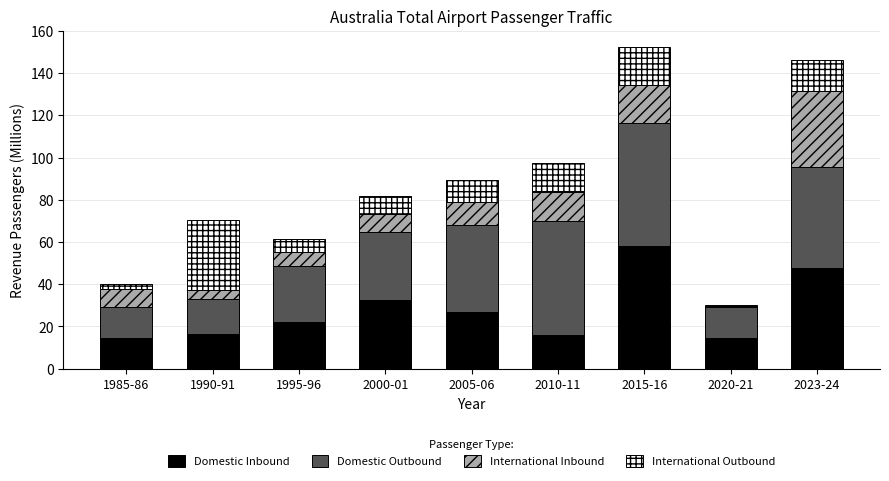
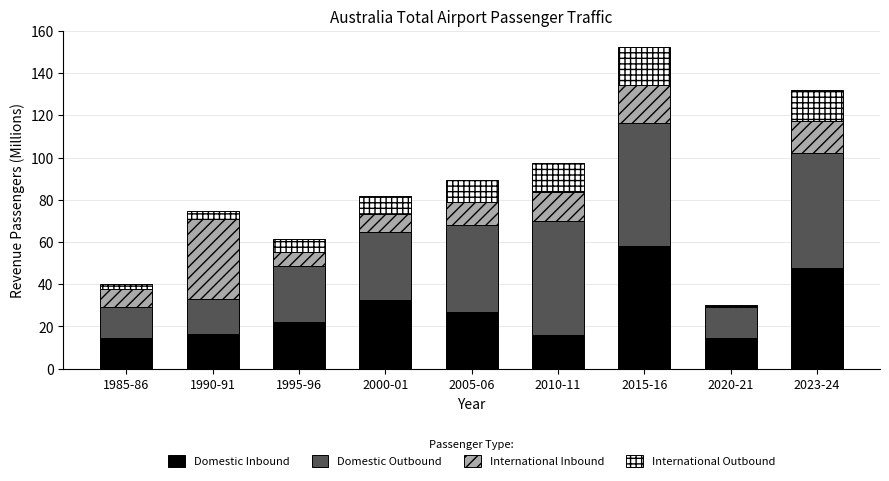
  {
    "Domestic Inbound": {
      "1985-86": 15,
      "1990-91": 17,
      "1995-96": 22,
      "2000-01": 32,
      "2005-06": 27,
      "2010-11": 16,
      "2015-16": 58,
      "2020-21": 15,
      "2023-24": 48
    },
    "Domestic Outbound": {
      "1985-86": 15,
      "1990-91": 17,
      "1995-96": 27,
      "2000-01": 32,
      "2005-06": 41,
      "2010-11": 54,
      "2015-16": 58,
      "2020-21": 15,
-     "2023-24": 48
+     "2023-24": 54
    },
    "International Inbound": {
      "1985-86": 8,
-     "1990-91": 4,
+     "1990-91": 38,
      "1995-96": 6,
      "2000-01": 9,
      "2005-06": 11,
      "2010-11": 14,
      "2015-16": 18,
-     "2023-24": 36
+     "2023-24": 15
    },
    "International Outbound": {
      "1985-86": 3,
-     "1990-91": 33,
+     "1990-91": 4,
      "1995-96": 6,
      "2000-01": 9,
      "2005-06": 10,
      "2010-11": 14,
      "2015-16": 18,
      "2023-24": 15
    }
  }
